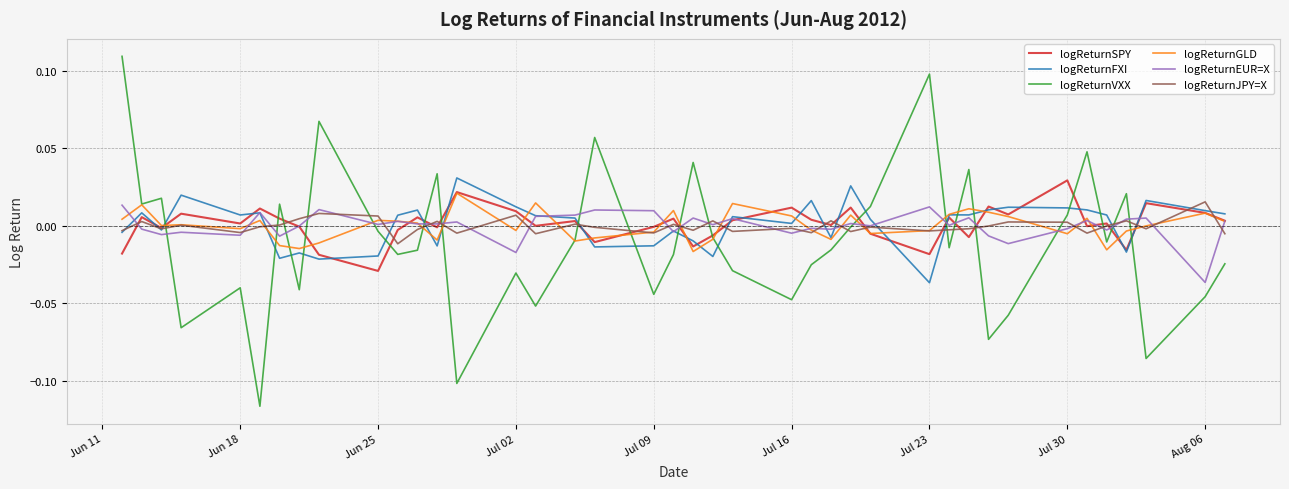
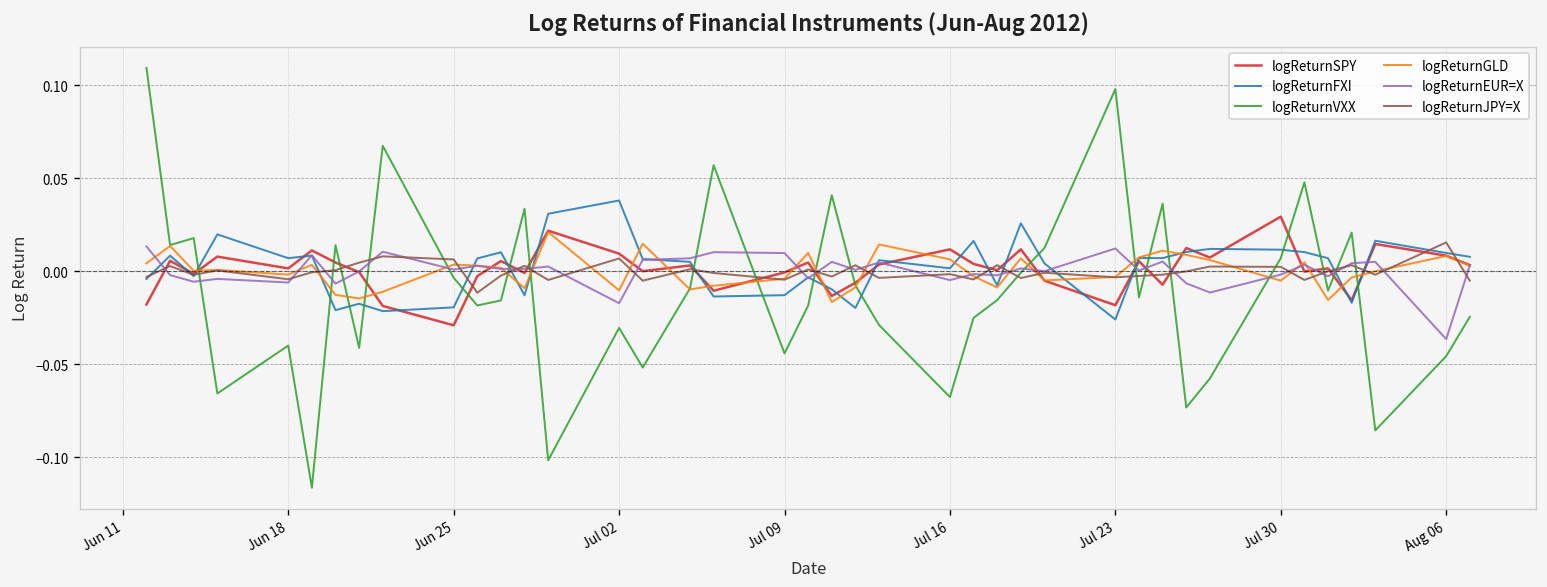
  {
    "logReturnSPY": {
      "Jun 18": 0.001,
      "Jun 25": -0.029,
      "Jul 02": 0.009,
      "Jul 09": -0.001,
      "Jul 16": 0.012,
      "Jul 23": -0.018,
      "Jul 30": 0.029
    },
    "logReturnFXI": {
      "Jun 18": 0.007,
      "Jun 25": -0.019,
-     "Jul 02": 0.012,
+     "Jul 02": 0.038,
      "Jul 09": -0.013,
      "Jul 16": 0.002,
-     "Jul 23": -0.037,
+     "Jul 23": -0.026,
      "Jul 30": 0.012
    },
    "logReturnVXX": {
      "Jun 18": -0.040,
      "Jun 25": -0.004,
      "Jul 02": -0.030,
      "Jul 09": -0.044,
-     "Jul 16": -0.048,
+     "Jul 16": -0.068,
      "Jul 23": 0.098,
      "Jul 30": 0.007,
      "Aug 06": -0.046
    },
    "logReturnGLD": {
      "Jun 18": -0.002,
      "Jun 25": 0.004,
-     "Jul 02": -0.003,
+     "Jul 02": -0.010,
      "Jul 16": 0.006,
      "Jul 30": -0.005
    },
    "logReturnEUR=X": {
      "Jun 18": -0.006,
      "Jun 25": 0.001,
      "Jul 02": -0.017,
      "Jul 09": 0.010,
      "Jul 16": -0.005,
      "Jul 23": 0.012,
      "Jul 30": -0.002,
      "Aug 06": -0.037
    },
    "logReturnJPY=X": {
      "Jun 18": -0.004,
      "Jun 25": 0.006,
      "Jul 02": 0.007,
      "Jul 16": -0.002,
      "Jul 30": 0.002,
      "Aug 06": 0.015
    }
  }
